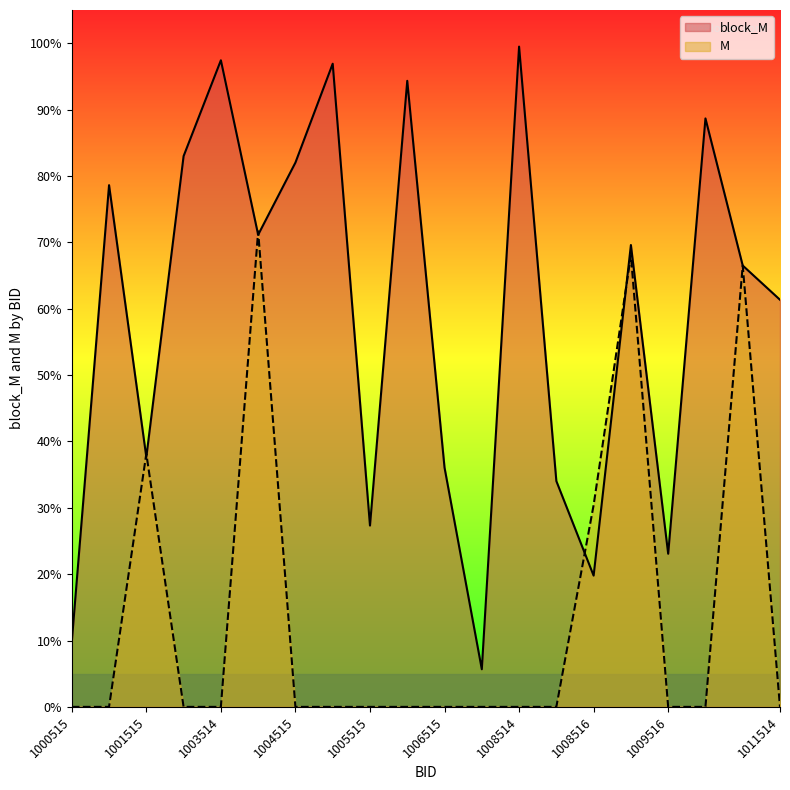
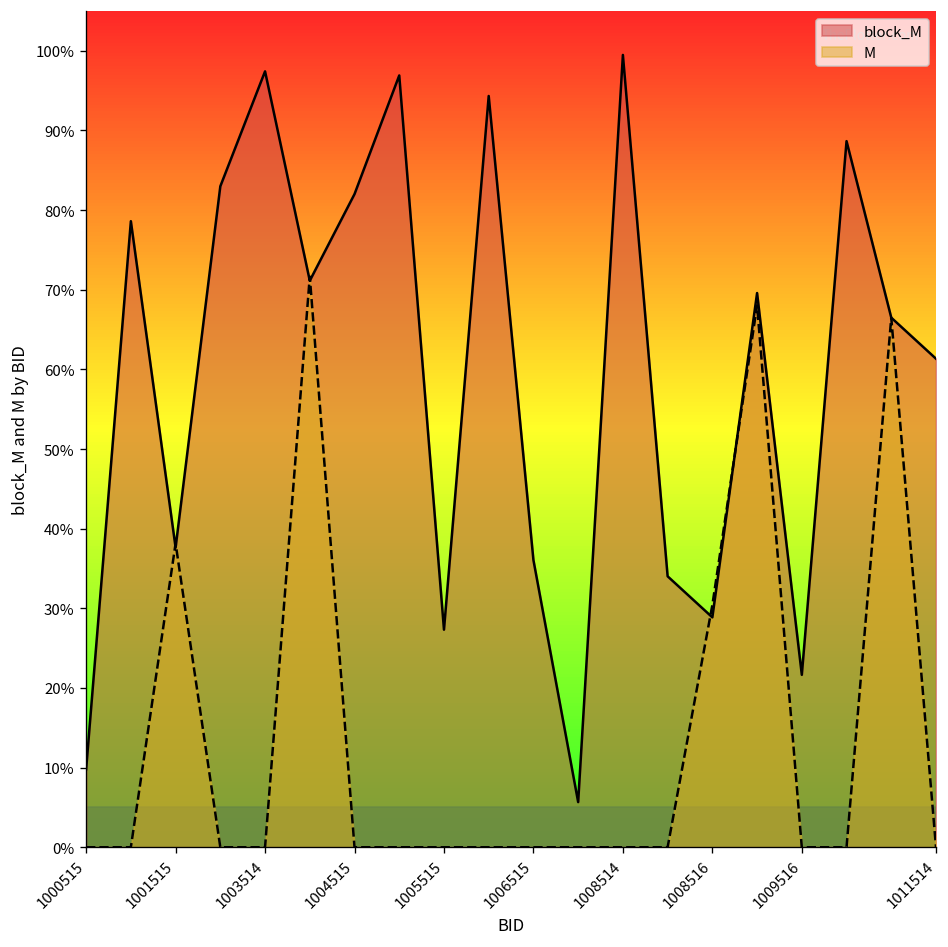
  {
    "block_M": {
      "1000515": "10%",
      "1001515": "38%",
      "1003514": "97%",
      "1004515": "82%",
      "1005515": "27%",
      "1006515": "36%",
      "1008514": "99%",
-     "1008516": "20%",
-     "1009516": "23%",
+     "1008516": "29%",
+     "1009516": "22%",
      "1011514": "61%"
    },
    "M": {
      "1001515": "38%",
      "1008516": "30%"
    }
  }
